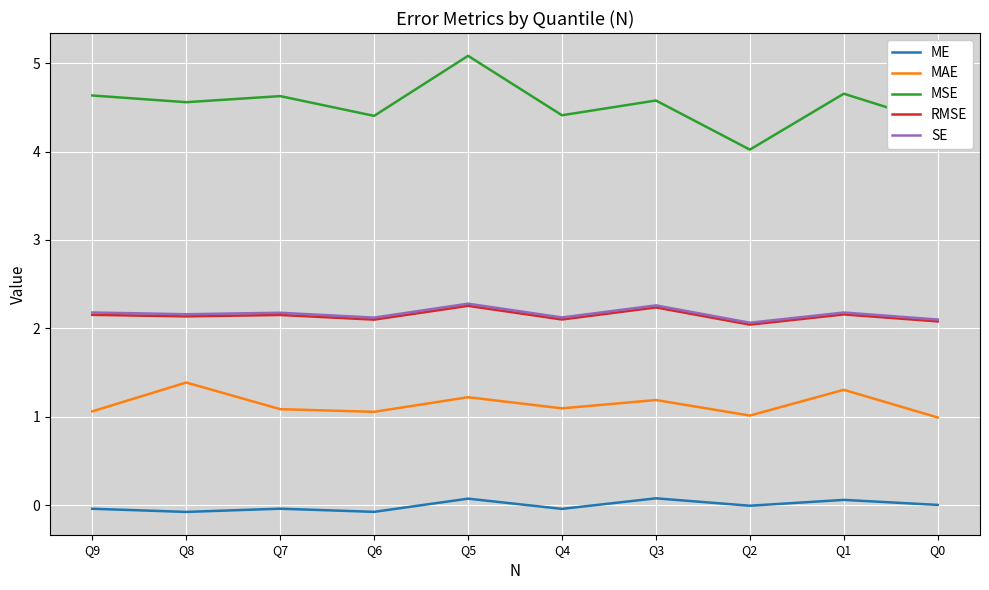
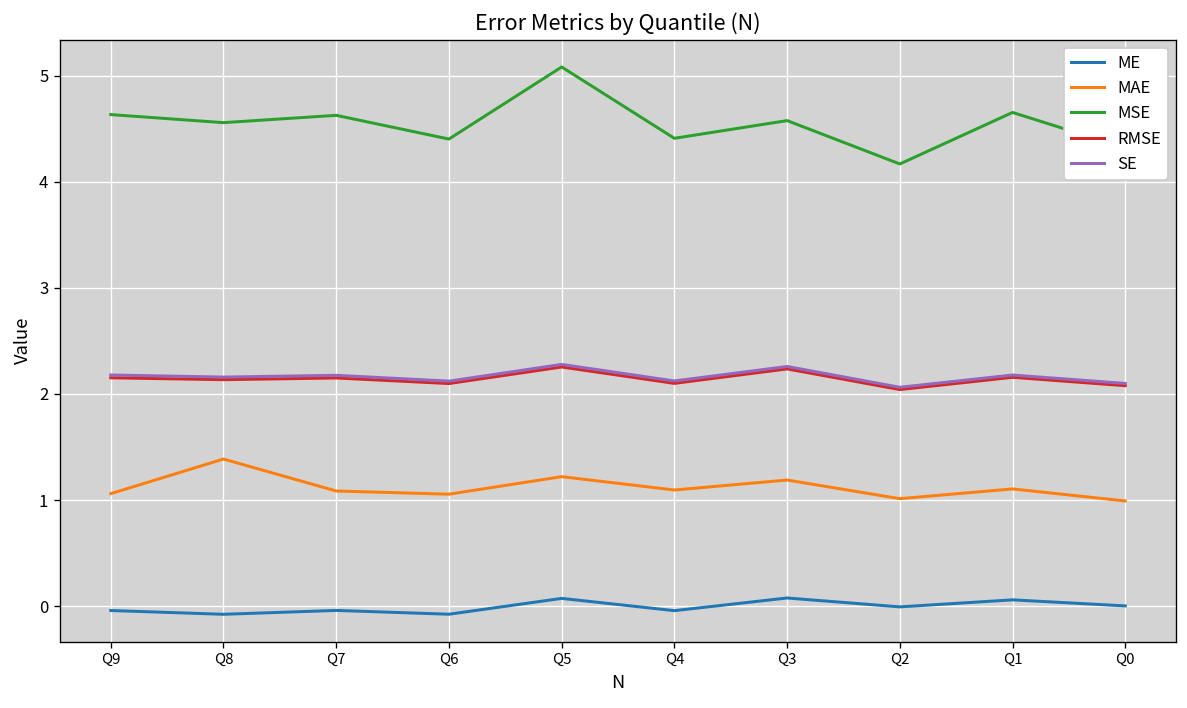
  {
    "ME": {
      "Q9": 0.0,
      "Q8": -0.1,
      "Q7": 0.0,
      "Q6": -0.1,
      "Q5": 0.1,
      "Q4": 0.0,
      "Q3": 0.1,
      "Q2": 0.0,
      "Q1": 0.1,
      "Q0": 0.0
    },
    "MAE": {
      "Q9": 1.1,
      "Q8": 1.4,
      "Q7": 1.1,
      "Q6": 1.1,
      "Q5": 1.2,
      "Q4": 1.1,
      "Q3": 1.2,
      "Q2": 1.0,
-     "Q1": 1.3,
+     "Q1": 1.1,
      "Q0": 1.0
    },
    "MSE": {
      "Q9": 4.6,
      "Q8": 4.6,
      "Q7": 4.6,
      "Q6": 4.4,
      "Q5": 5.1,
      "Q4": 4.4,
      "Q3": 4.6,
-     "Q2": 4.0,
+     "Q2": 4.2,
      "Q1": 4.7
    }
  }
